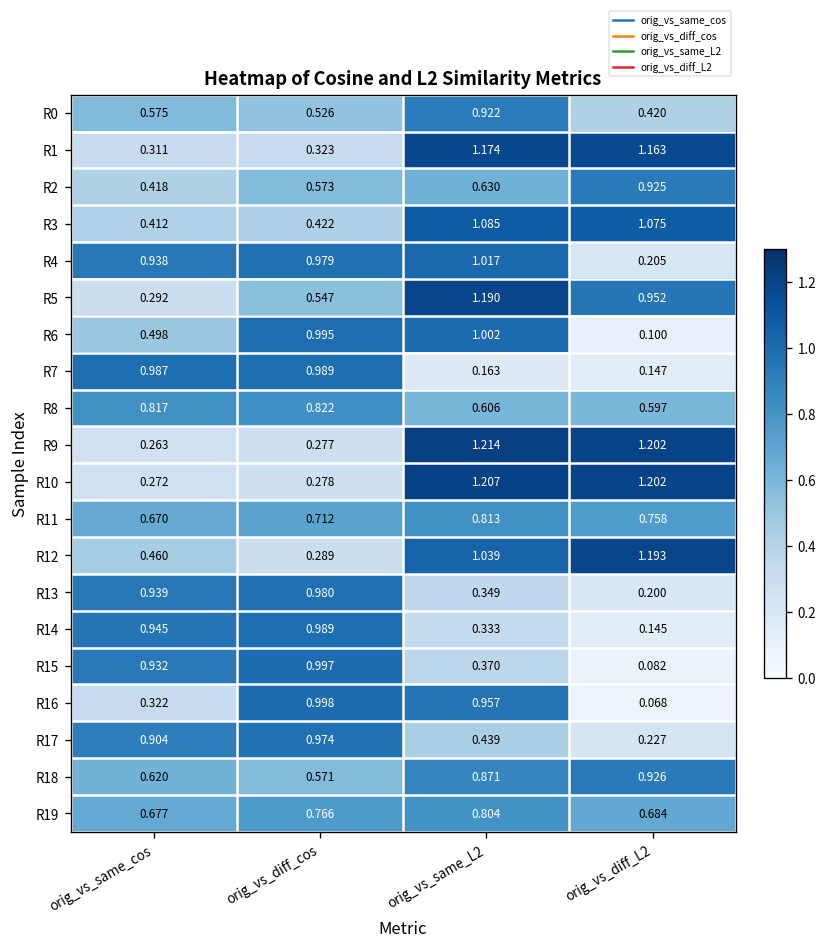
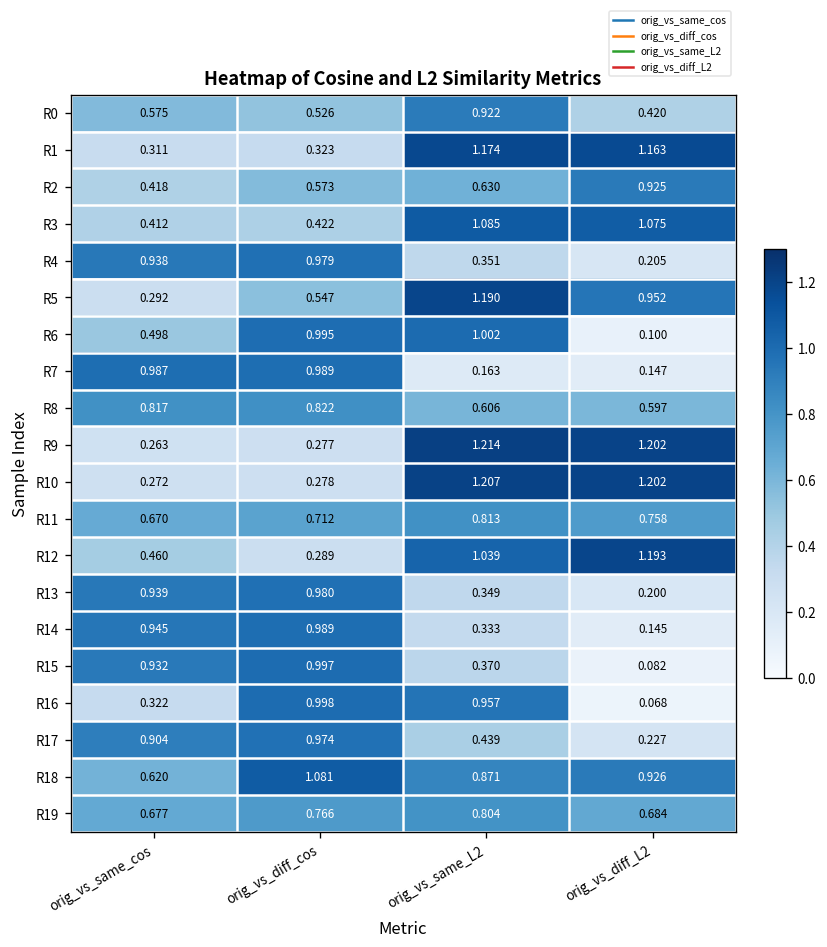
  {
    "R0": {
      "orig_vs_same_cos": 0.575,
      "orig_vs_diff_cos": 0.526,
      "orig_vs_same_L2": 0.922,
      "orig_vs_diff_L2": 0.420
    },
    "R1": {
      "orig_vs_same_cos": 0.311,
      "orig_vs_diff_cos": 0.323,
      "orig_vs_same_L2": 1.174,
      "orig_vs_diff_L2": 1.163
    },
    "R2": {
      "orig_vs_same_cos": 0.418,
      "orig_vs_diff_cos": 0.573,
      "orig_vs_same_L2": 0.630,
      "orig_vs_diff_L2": 0.925
    },
    "R3": {
      "orig_vs_same_cos": 0.412,
      "orig_vs_diff_cos": 0.422,
      "orig_vs_same_L2": 1.085,
      "orig_vs_diff_L2": 1.075
    },
    "R4": {
      "orig_vs_same_cos": 0.938,
      "orig_vs_diff_cos": 0.979,
-     "orig_vs_same_L2": 1.017,
+     "orig_vs_same_L2": 0.351,
      "orig_vs_diff_L2": 0.205
    },
    "R5": {
      "orig_vs_same_cos": 0.292,
      "orig_vs_diff_cos": 0.547,
      "orig_vs_same_L2": 1.190,
      "orig_vs_diff_L2": 0.952
    },
    "R6": {
      "orig_vs_same_cos": 0.498,
      "orig_vs_diff_cos": 0.995,
      "orig_vs_same_L2": 1.002,
      "orig_vs_diff_L2": 0.100
    },
    "R7": {
      "orig_vs_same_cos": 0.987,
      "orig_vs_diff_cos": 0.989,
      "orig_vs_same_L2": 0.163,
      "orig_vs_diff_L2": 0.147
    },
    "R8": {
      "orig_vs_same_cos": 0.817,
      "orig_vs_diff_cos": 0.822,
      "orig_vs_same_L2": 0.606,
      "orig_vs_diff_L2": 0.597
    },
    "R9": {
      "orig_vs_same_cos": 0.263,
      "orig_vs_diff_cos": 0.277,
      "orig_vs_same_L2": 1.214,
      "orig_vs_diff_L2": 1.202
    },
    "R10": {
      "orig_vs_same_cos": 0.272,
      "orig_vs_diff_cos": 0.278,
      "orig_vs_same_L2": 1.207,
      "orig_vs_diff_L2": 1.202
    },
    "R11": {
      "orig_vs_same_cos": 0.670,
      "orig_vs_diff_cos": 0.712,
      "orig_vs_same_L2": 0.813,
      "orig_vs_diff_L2": 0.758
    },
    "R12": {
      "orig_vs_same_cos": 0.460,
      "orig_vs_diff_cos": 0.289,
      "orig_vs_same_L2": 1.039,
      "orig_vs_diff_L2": 1.193
    },
    "R13": {
      "orig_vs_same_cos": 0.939,
      "orig_vs_diff_cos": 0.980,
      "orig_vs_same_L2": 0.349,
      "orig_vs_diff_L2": 0.200
    },
    "R14": {
      "orig_vs_same_cos": 0.945,
      "orig_vs_diff_cos": 0.989,
      "orig_vs_same_L2": 0.333,
      "orig_vs_diff_L2": 0.145
    },
    "R15": {
      "orig_vs_same_cos": 0.932,
      "orig_vs_diff_cos": 0.997,
      "orig_vs_same_L2": 0.370,
      "orig_vs_diff_L2": 0.082
    },
    "R16": {
      "orig_vs_same_cos": 0.322,
      "orig_vs_diff_cos": 0.998,
      "orig_vs_same_L2": 0.957,
      "orig_vs_diff_L2": 0.068
    },
    "R17": {
      "orig_vs_same_cos": 0.904,
      "orig_vs_diff_cos": 0.974,
      "orig_vs_same_L2": 0.439,
      "orig_vs_diff_L2": 0.227
    },
    "R18": {
      "orig_vs_same_cos": 0.620,
-     "orig_vs_diff_cos": 0.571,
+     "orig_vs_diff_cos": 1.081,
      "orig_vs_same_L2": 0.871,
      "orig_vs_diff_L2": 0.926
    },
    "R19": {
      "orig_vs_same_cos": 0.677,
      "orig_vs_diff_cos": 0.766,
      "orig_vs_same_L2": 0.804,
      "orig_vs_diff_L2": 0.684
    }
  }
